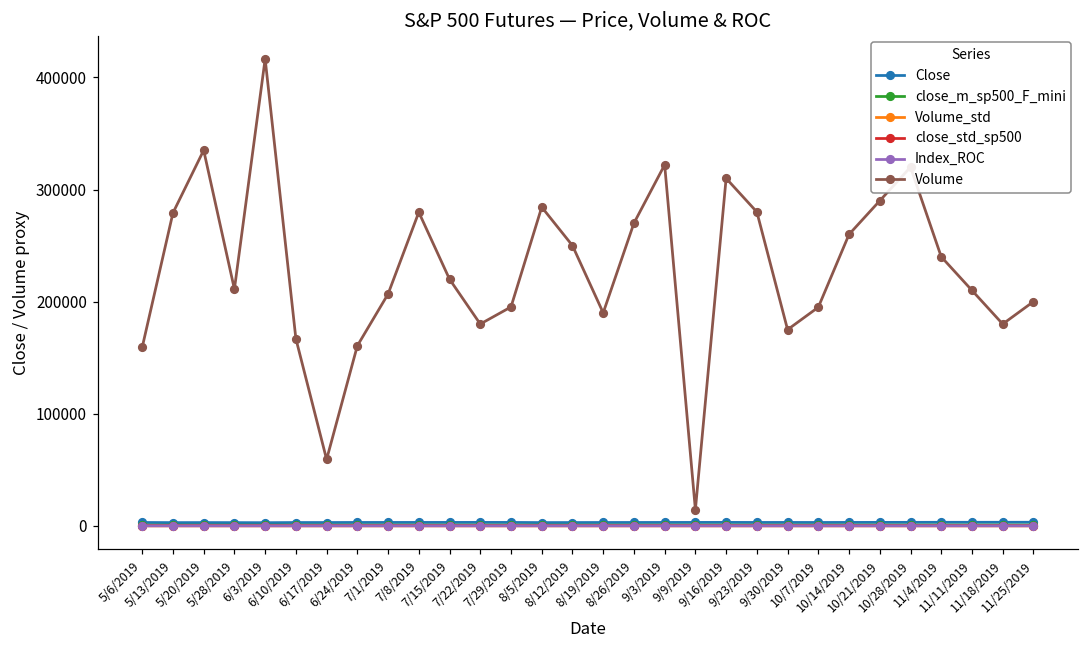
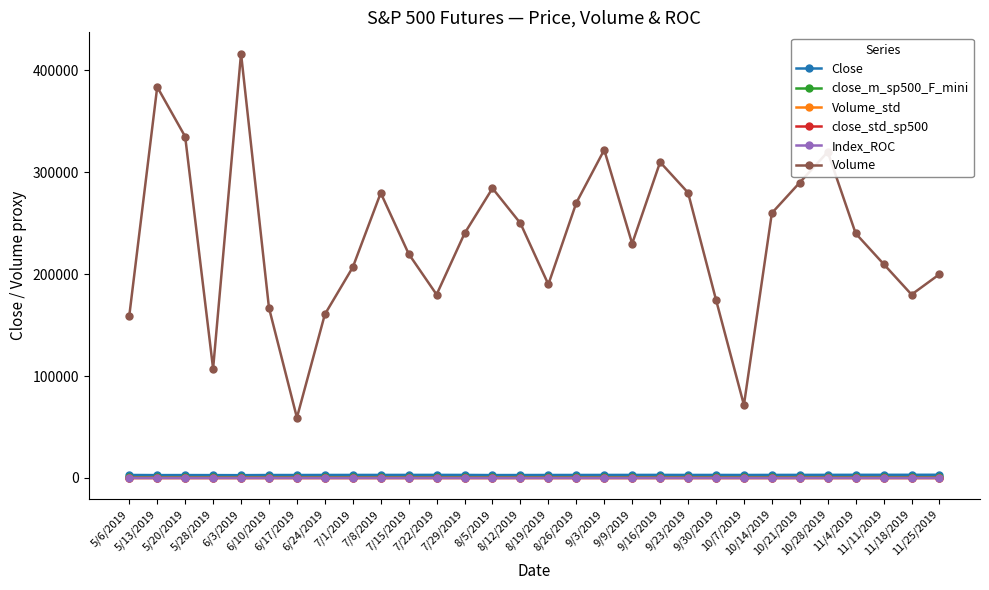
  {
    "Volume": {
      "5/6/2019": 159000,
-     "5/13/2019": 279000,
+     "5/13/2019": 384000,
      "5/20/2019": 335000,
-     "5/28/2019": 211000,
+     "5/28/2019": 107000,
      "6/3/2019": 417000,
      "6/10/2019": 167000,
      "6/17/2019": 59000,
      "6/24/2019": 161000,
      "7/1/2019": 207000,
      "7/8/2019": 280000,
      "7/15/2019": 220000,
      "7/22/2019": 180000,
-     "7/29/2019": 195000,
+     "7/29/2019": 240000,
      "8/5/2019": 284000,
      "8/12/2019": 250000,
      "8/19/2019": 190000,
      "8/26/2019": 270000,
      "9/3/2019": 322000,
-     "9/9/2019": 14000,
+     "9/9/2019": 230000,
      "9/16/2019": 310000,
      "9/23/2019": 280000,
      "9/30/2019": 175000,
-     "10/7/2019": 195000,
+     "10/7/2019": 72000,
      "10/14/2019": 260000,
      "10/21/2019": 290000,
      "11/4/2019": 240000,
      "11/11/2019": 210000,
      "11/18/2019": 180000,
      "11/25/2019": 200000
    }
  }
